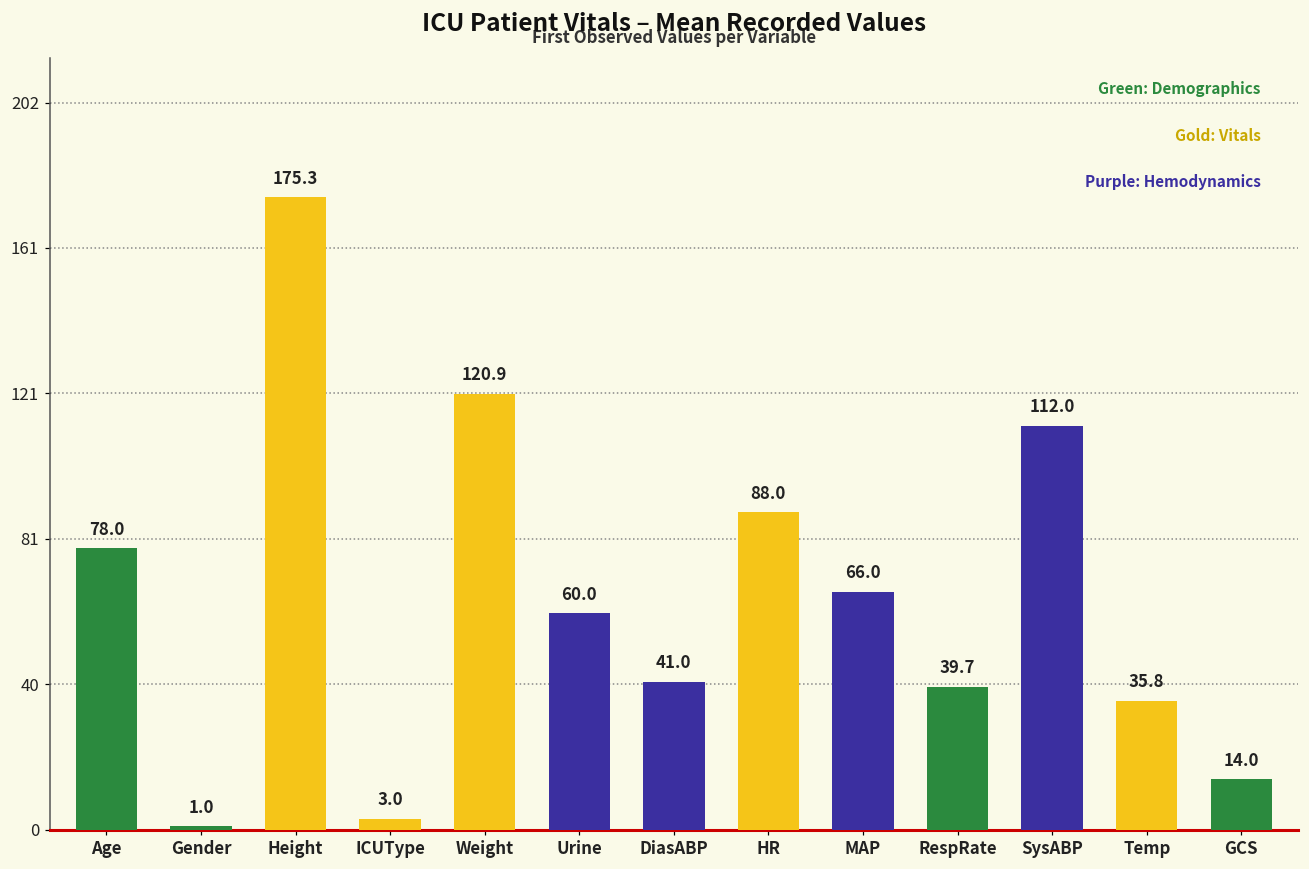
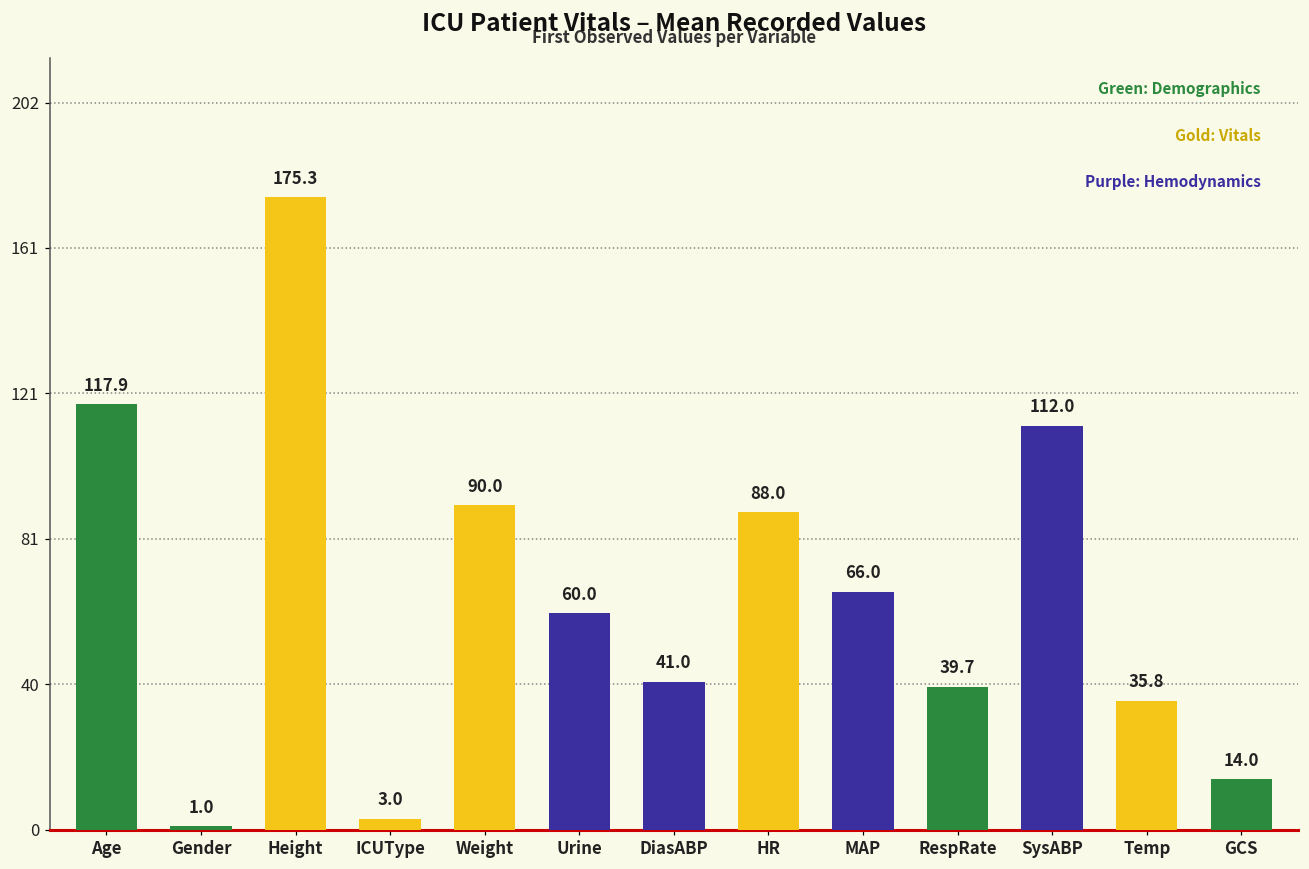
  {
-   "Age": 78.0,
+   "Age": 117.9,
    "Gender": 1.0,
    "Height": 175.3,
    "ICUType": 3.0,
-   "Weight": 120.9,
+   "Weight": 90.0,
    "Urine": 60.0,
    "DiasABP": 41.0,
    "HR": 88.0,
    "MAP": 66.0,
    "RespRate": 39.7,
    "SysABP": 112.0,
    "Temp": 35.8,
    "GCS": 14.0
  }
